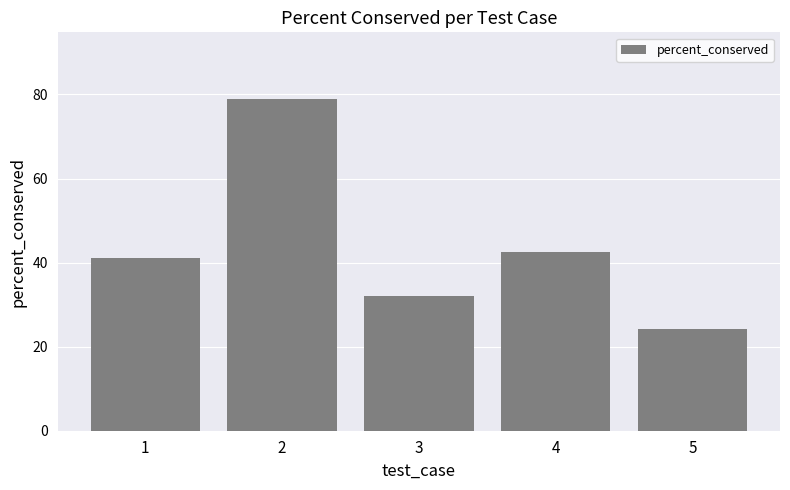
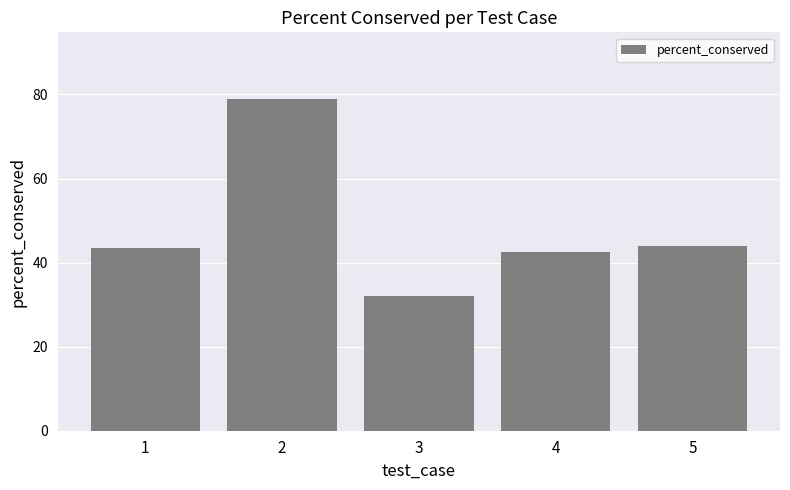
  {
-   "1": 41,
+   "1": 44,
    "2": 79,
    "3": 32,
    "4": 43,
-   "5": 24
+   "5": 44
  }
